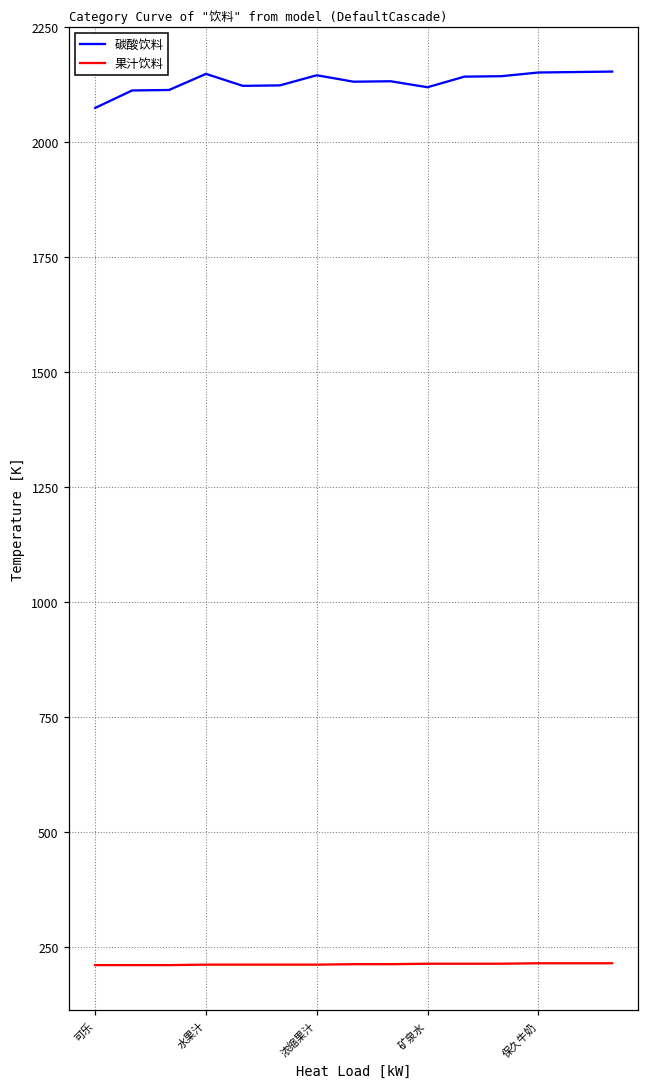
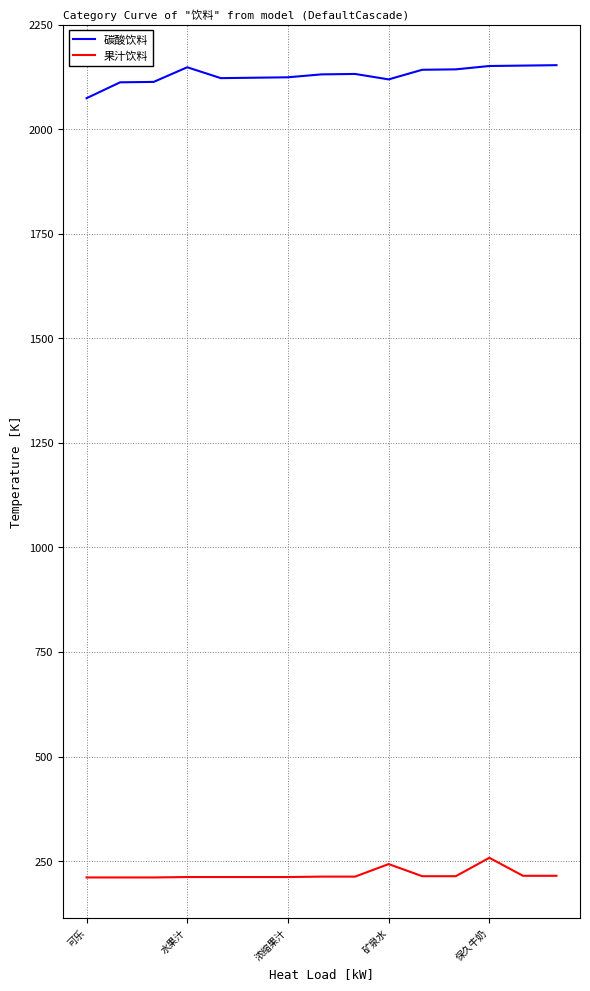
  {
    "碳酸饮料": {
      "可乐": 2070,
      "水果汁": 2150,
-     "浓缩果汁": 2150,
+     "浓缩果汁": 2120,
      "矿泉水": 2120,
      "保久牛奶": 2150
    },
    "果汁饮料": {
      "可乐": 210,
      "水果汁": 210,
      "浓缩果汁": 210,
-     "矿泉水": 210,
-     "保久牛奶": 220
+     "矿泉水": 240,
+     "保久牛奶": 260
    }
  }
